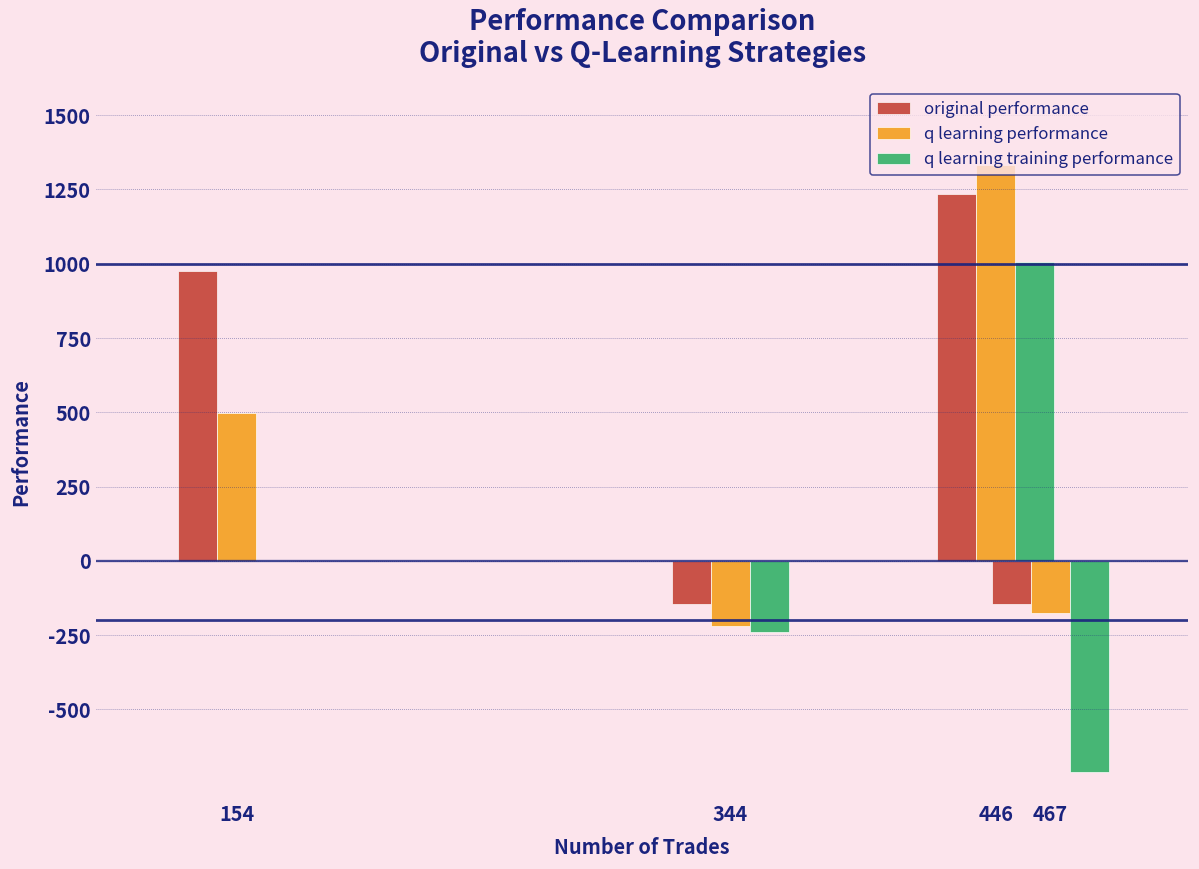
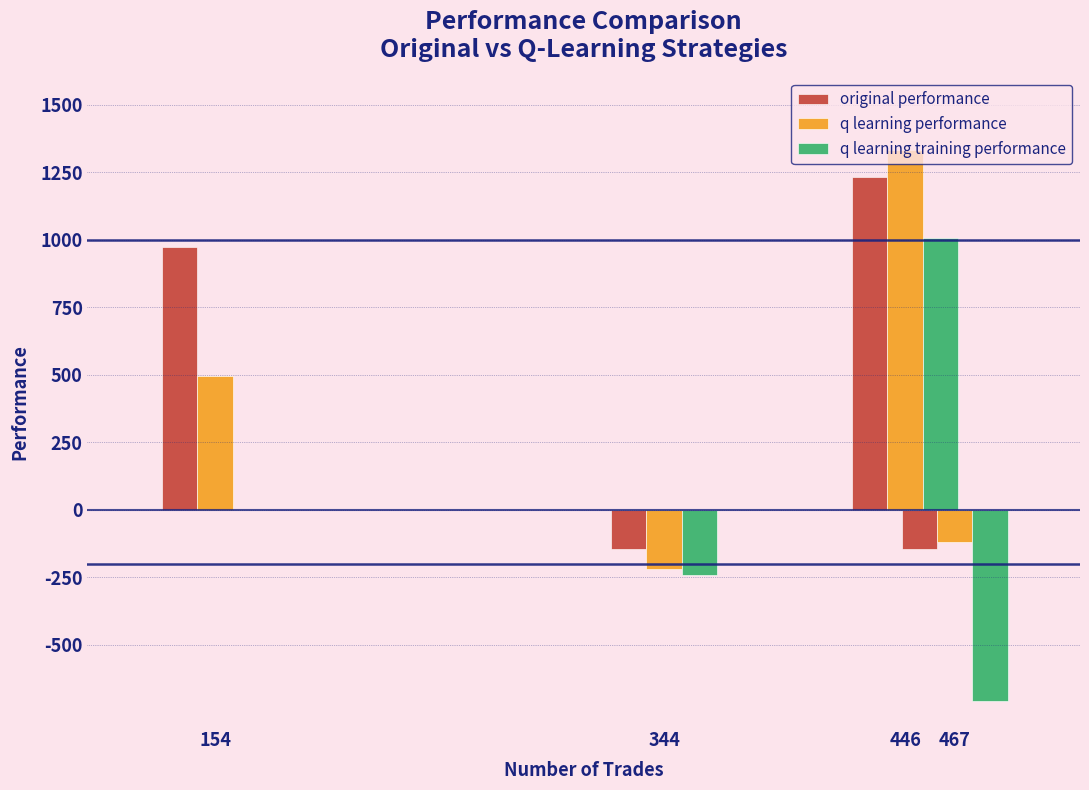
  {
    "q learning performance": {
      "154": 500,
      "344": -220,
-     "467": -170
+     "467": -120
    }
  }
